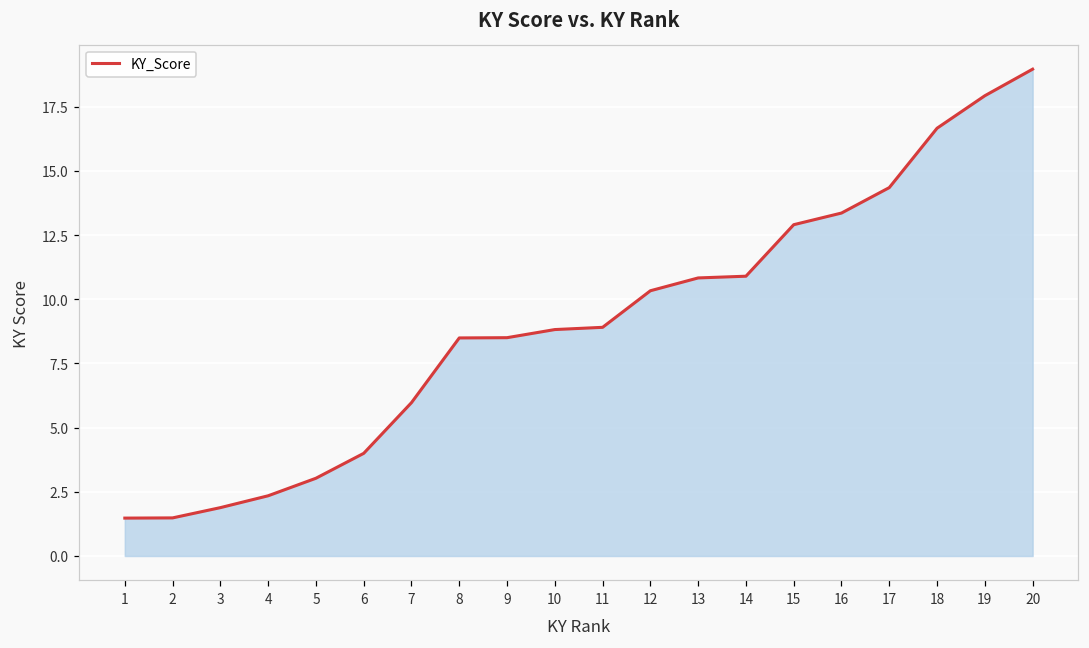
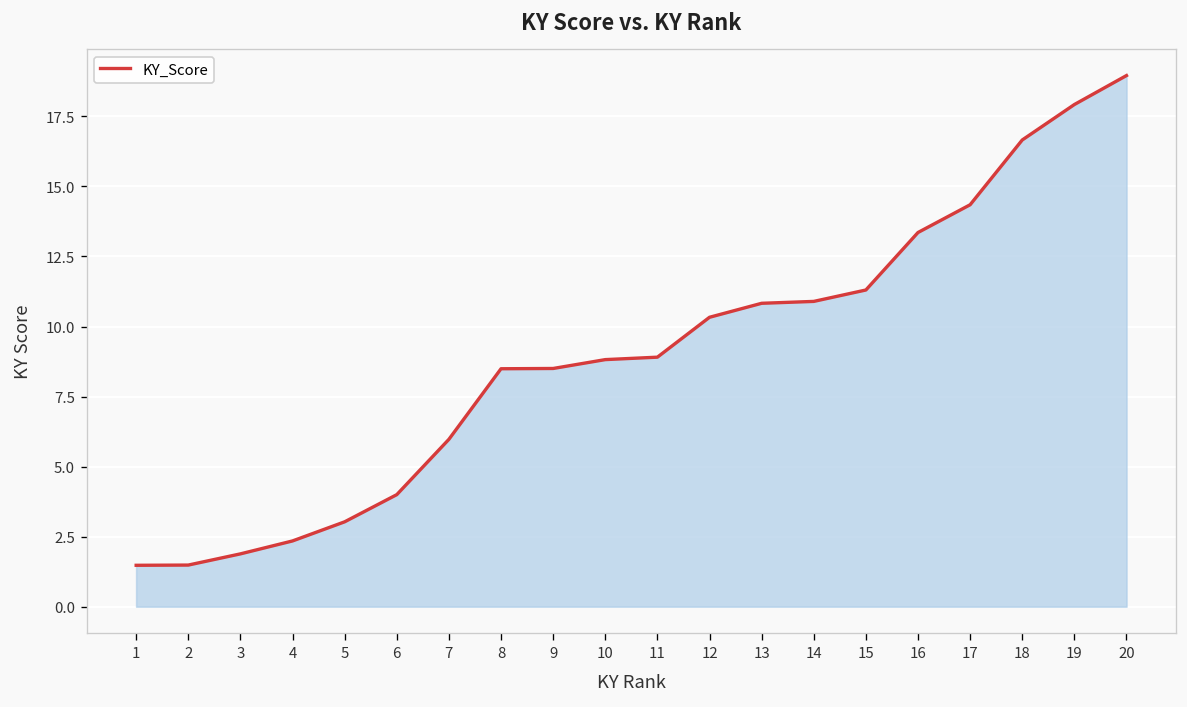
  {
    "1": 1.5,
    "2": 1.5,
    "3": 1.9,
    "4": 2.3,
    "5": 3.0,
    "6": 4.0,
    "7": 6.0,
    "8": 8.5,
    "9": 8.5,
    "10": 8.8,
    "11": 8.9,
    "12": 10.3,
    "13": 10.8,
    "14": 10.9,
-   "15": 12.9,
+   "15": 11.3,
    "16": 13.4,
    "17": 14.3,
    "18": 16.7,
    "19": 17.9,
    "20": 19.0
  }
